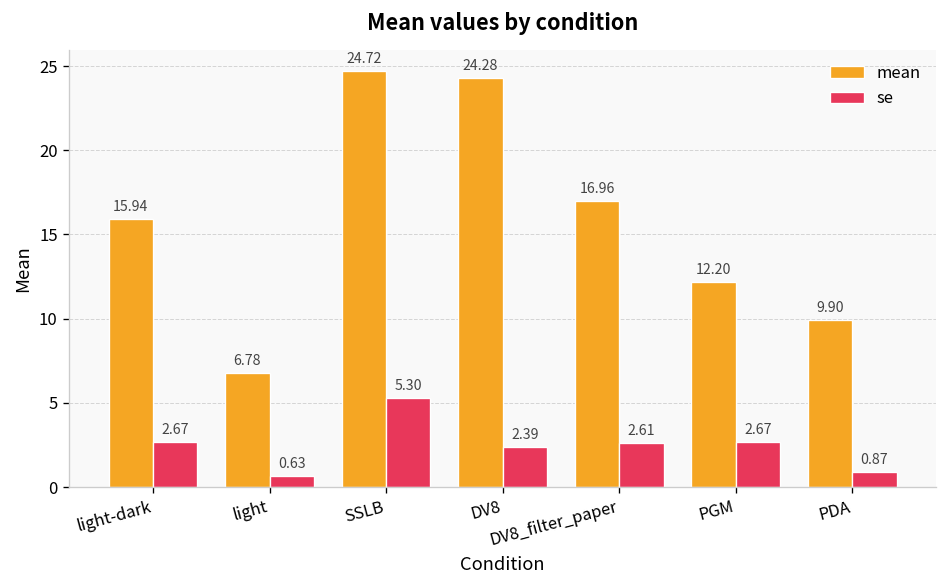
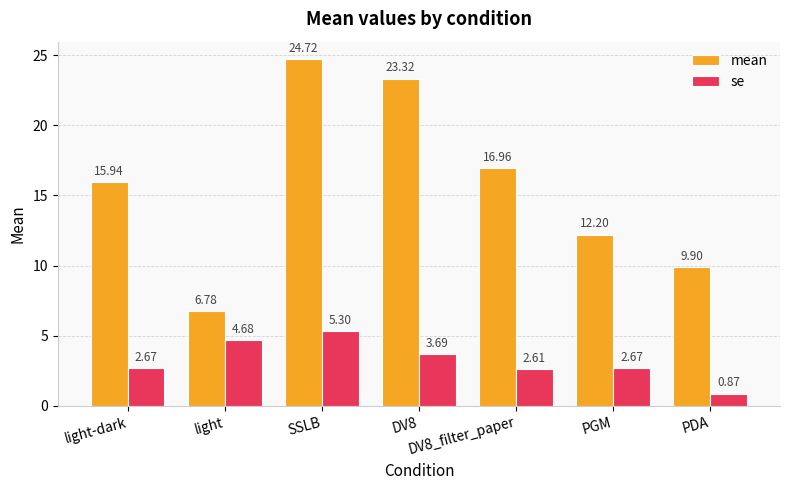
  {
    "mean": {
      "light-dark": 15.94,
      "light": 6.78,
      "SSLB": 24.72,
-     "DV8": 24.28,
+     "DV8": 23.32,
      "DV8_filter_paper": 16.96,
      "PGM": 12.20,
      "PDA": 9.90
    },
    "se": {
      "light-dark": 2.67,
-     "light": 0.63,
+     "light": 4.68,
      "SSLB": 5.30,
-     "DV8": 2.39,
+     "DV8": 3.69,
      "DV8_filter_paper": 2.61,
      "PGM": 2.67,
      "PDA": 0.87
    }
  }
